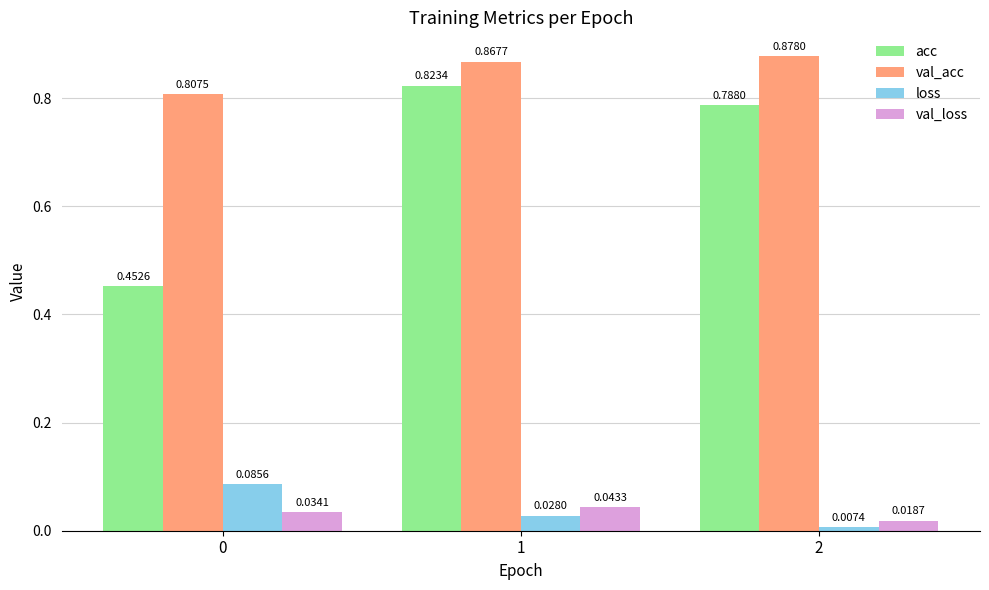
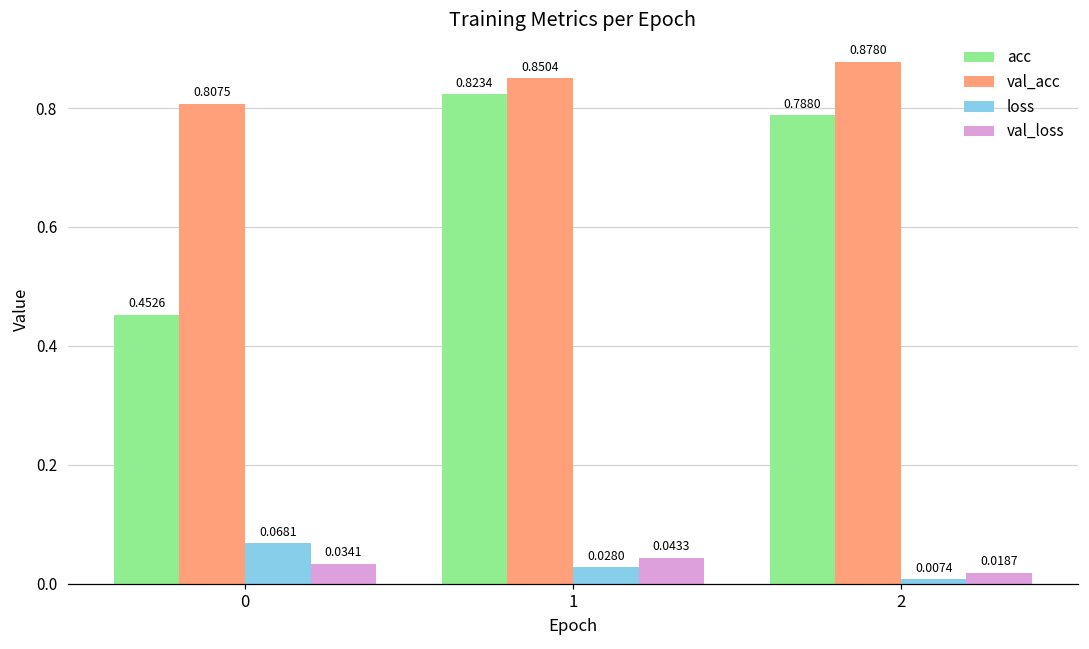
  {
    "acc": {
      "0": 0.4526,
      "1": 0.8234,
      "2": 0.7880
    },
    "val_acc": {
      "0": 0.8075,
-     "1": 0.8677,
+     "1": 0.8504,
      "2": 0.8780
    },
    "loss": {
-     "0": 0.0856,
+     "0": 0.0681,
      "1": 0.0280,
      "2": 0.0074
    },
    "val_loss": {
      "0": 0.0341,
      "1": 0.0433,
      "2": 0.0187
    }
  }
